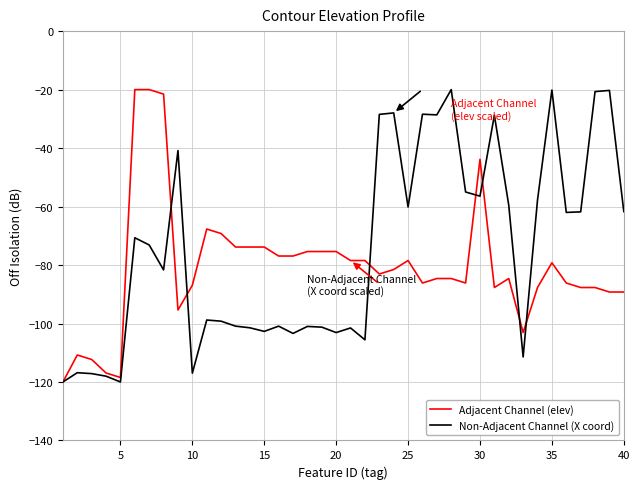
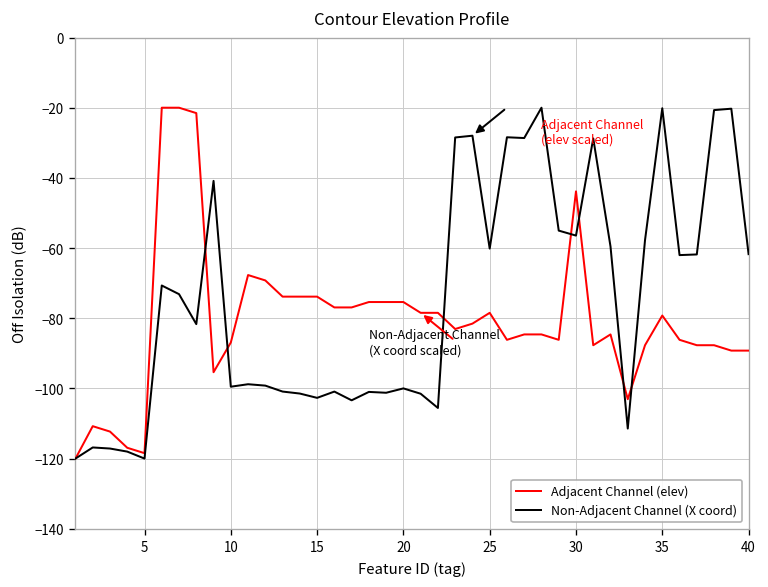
  {
    "Adjacent Channel (elev)": {
      "5": -118,
      "10": -87,
      "15": -74,
      "20": -75,
      "25": -78,
      "30": -44,
      "35": -79,
      "40": -89
    },
    "Non-Adjacent Channel (X coord)": {
      "5": -120,
-     "10": -117,
+     "10": -100,
      "15": -103,
-     "20": -103,
+     "20": -100,
      "25": -60,
      "30": -56,
      "35": -20,
      "40": -62
    }
  }
